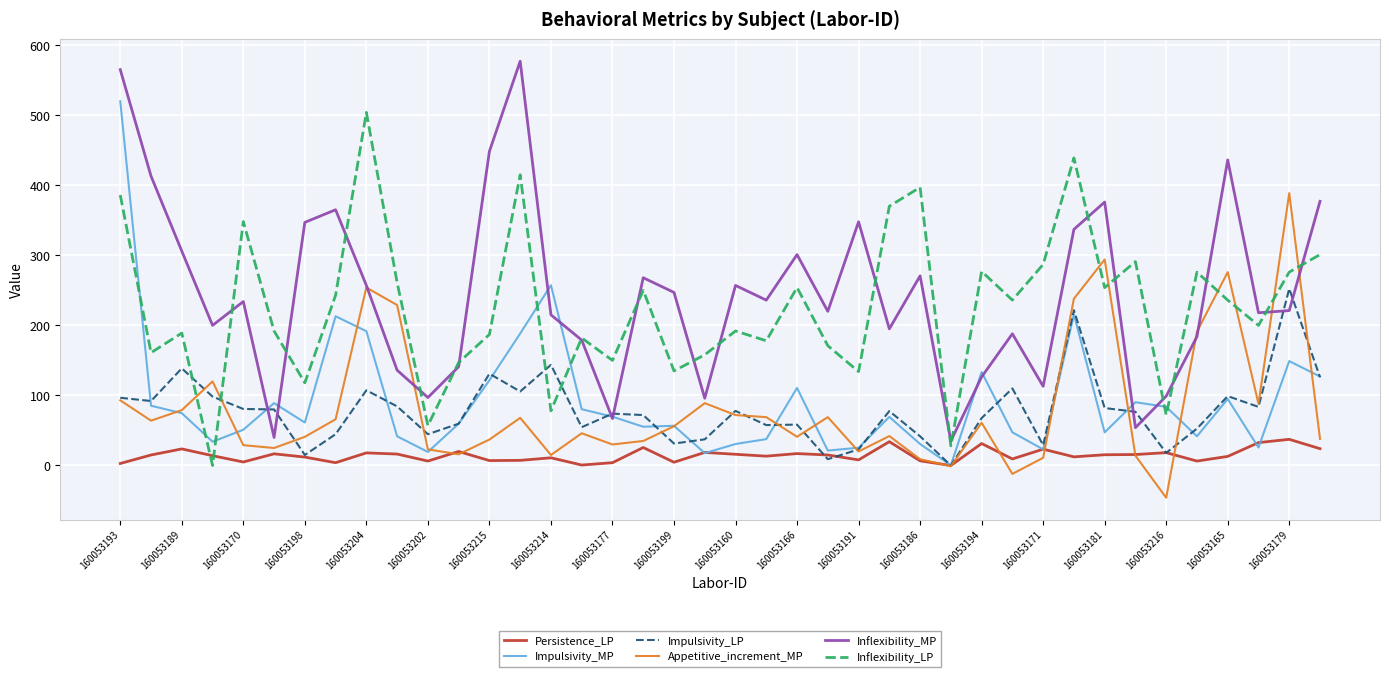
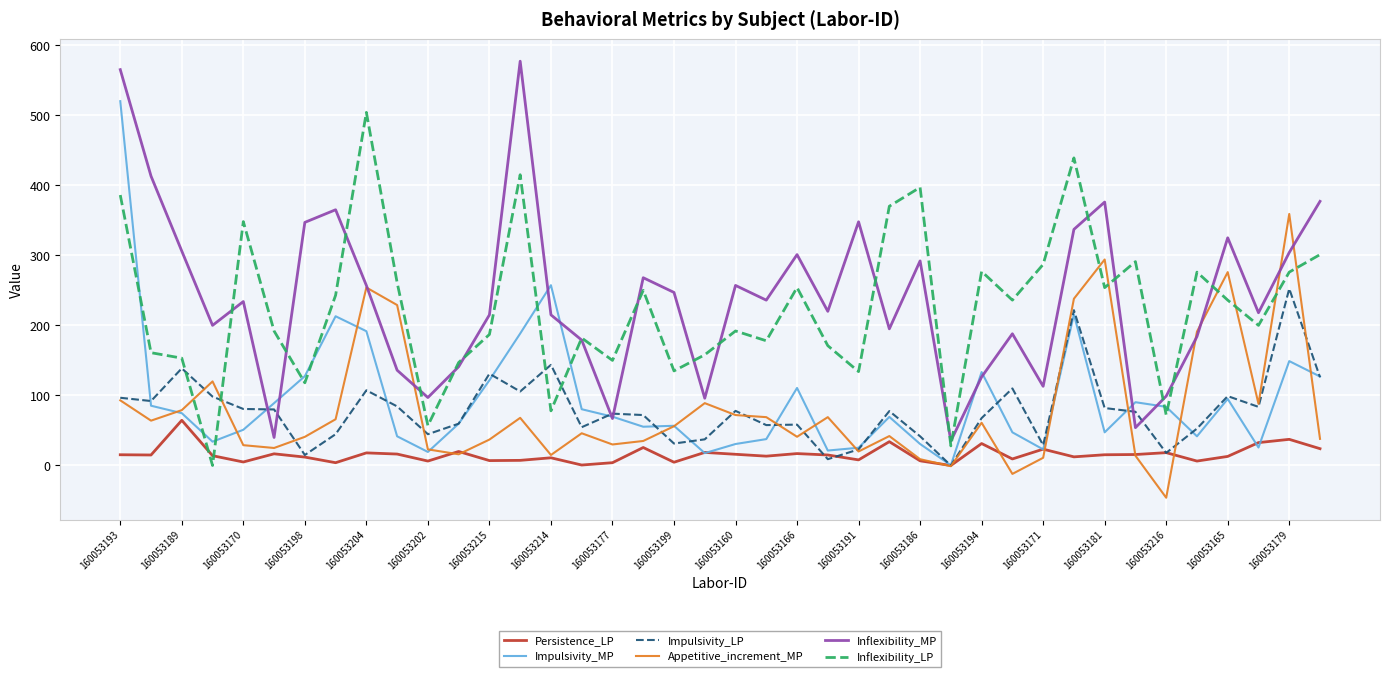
  {
    "Persistence_LP": {
-     "160053193": 0,
-     "160053189": 20,
+     "160053193": 20,
+     "160053189": 60,
      "160053170": 10,
      "160053204": 20,
      "160053202": 10,
      "160053215": 10,
      "160053214": 10,
      "160053177": 0,
      "160053199": 0,
      "160053160": 20,
      "160053166": 20,
      "160053191": 10,
      "160053194": 30,
      "160053181": 20,
      "160053165": 10,
      "160053179": 40
    },
    "Impulsivity_MP": {
      "160053193": 520,
      "160053189": 70,
      "160053170": 50,
-     "160053198": 60,
+     "160053198": 130,
      "160053204": 190,
      "160053202": 20,
      "160053215": 120,
      "160053214": 260,
      "160053160": 30,
      "160053166": 110,
      "160053186": 30,
      "160053194": 130,
      "160053181": 50,
      "160053216": 80,
      "160053165": 100,
      "160053179": 150
    },
    "Impulsivity_LP": {
      "160053193": 100,
      "160053189": 140,
      "160053170": 80,
      "160053204": 110,
      "160053202": 40,
      "160053215": 130,
      "160053214": 140,
      "160053177": 70,
      "160053199": 30,
      "160053160": 80,
      "160053166": 60,
      "160053186": 40,
      "160053194": 70,
      "160053171": 30,
      "160053181": 80,
      "160053165": 100,
      "160053179": 250
    },
    "Appetitive_increment_MP": {
      "160053193": 90,
      "160053189": 80,
      "160053170": 30,
      "160053198": 40,
      "160053202": 20,
      "160053215": 40,
      "160053214": 20,
      "160053177": 30,
      "160053160": 70,
      "160053166": 40,
      "160053194": 60,
      "160053171": 10,
      "160053181": 290,
      "160053216": -50,
      "160053165": 280,
-     "160053179": 390
+     "160053179": 360
    },
    "Inflexibility_MP": {
      "160053193": 570,
      "160053189": 310,
      "160053170": 230,
      "160053198": 350,
      "160053202": 100,
-     "160053215": 450,
+     "160053215": 220,
      "160053214": 220,
      "160053199": 250,
      "160053160": 260,
      "160053166": 300,
      "160053191": 350,
-     "160053186": 270,
+     "160053186": 290,
      "160053194": 130,
      "160053171": 110,
      "160053181": 380,
      "160053216": 100,
-     "160053165": 440,
-     "160053179": 220
+     "160053165": 330,
+     "160053179": 300
    },
    "Inflexibility_LP": {
      "160053193": 390,
-     "160053189": 190,
+     "160053189": 150,
      "160053170": 350,
      "160053198": 120,
      "160053204": 500,
      "160053202": 60,
      "160053215": 190,
      "160053214": 80,
      "160053177": 150,
      "160053199": 140,
      "160053160": 190,
      "160053166": 250,
      "160053191": 130,
      "160053186": 400,
      "160053194": 280,
      "160053171": 290,
      "160053181": 250,
      "160053216": 70,
      "160053165": 240,
      "160053179": 280
    }
  }
